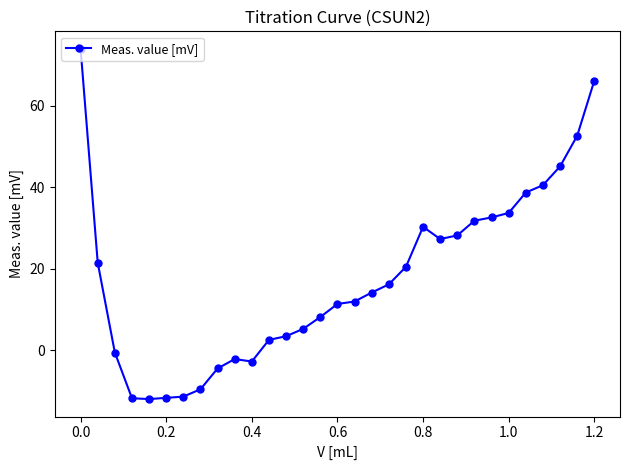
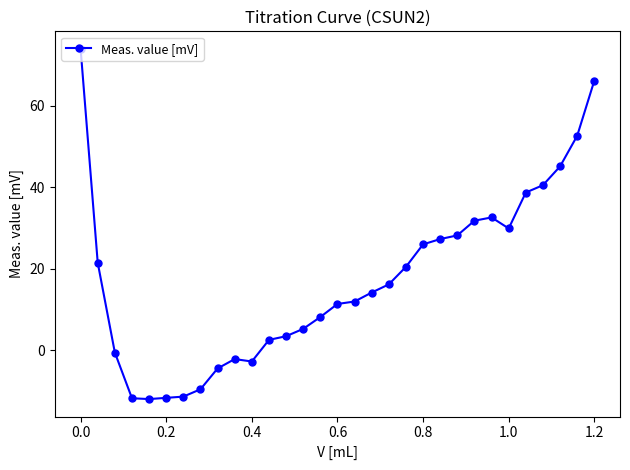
  {
    "0.2": -12,
    "0.4": -3,
    "0.6": 11,
-   "0.8": 30,
-   "1.0": 34,
+   "0.8": 26,
+   "1.0": 30,
    "1.2": 66
  }
